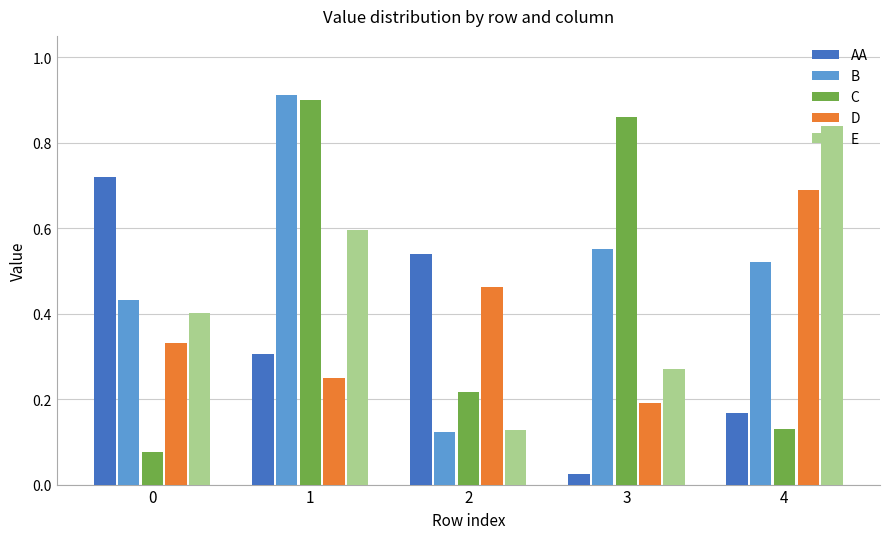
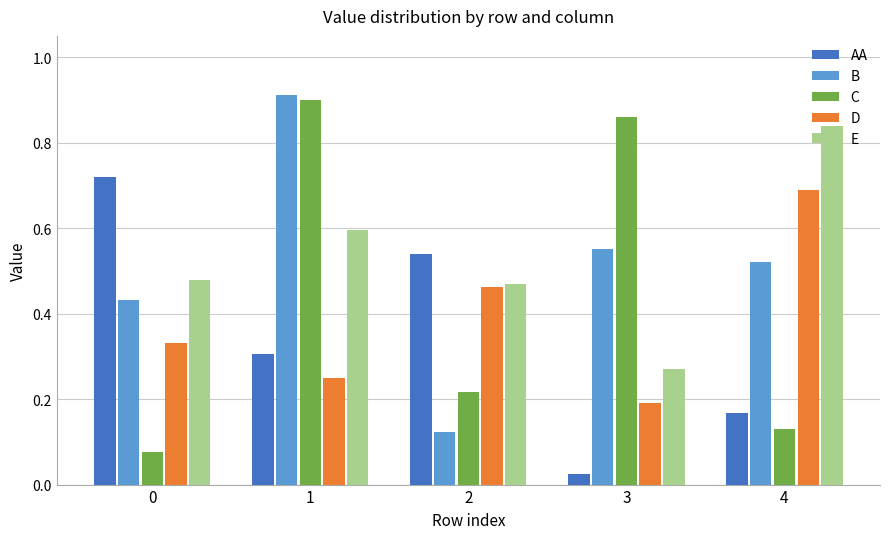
  {
    "C": {
      "0": 0.08,
      "1": 0.90,
      "2": 0.22,
      "3": 0.86,
      "4": 0.13
    },
    "D": {
      "0": 0.33,
      "1": 0.25,
      "2": 0.46,
      "3": 0.19,
      "4": 0.69
    },
    "E": {
-     "0": 0.40,
+     "0": 0.48,
      "1": 0.60,
-     "2": 0.13,
+     "2": 0.47,
      "3": 0.27,
      "4": 0.84
    }
  }
